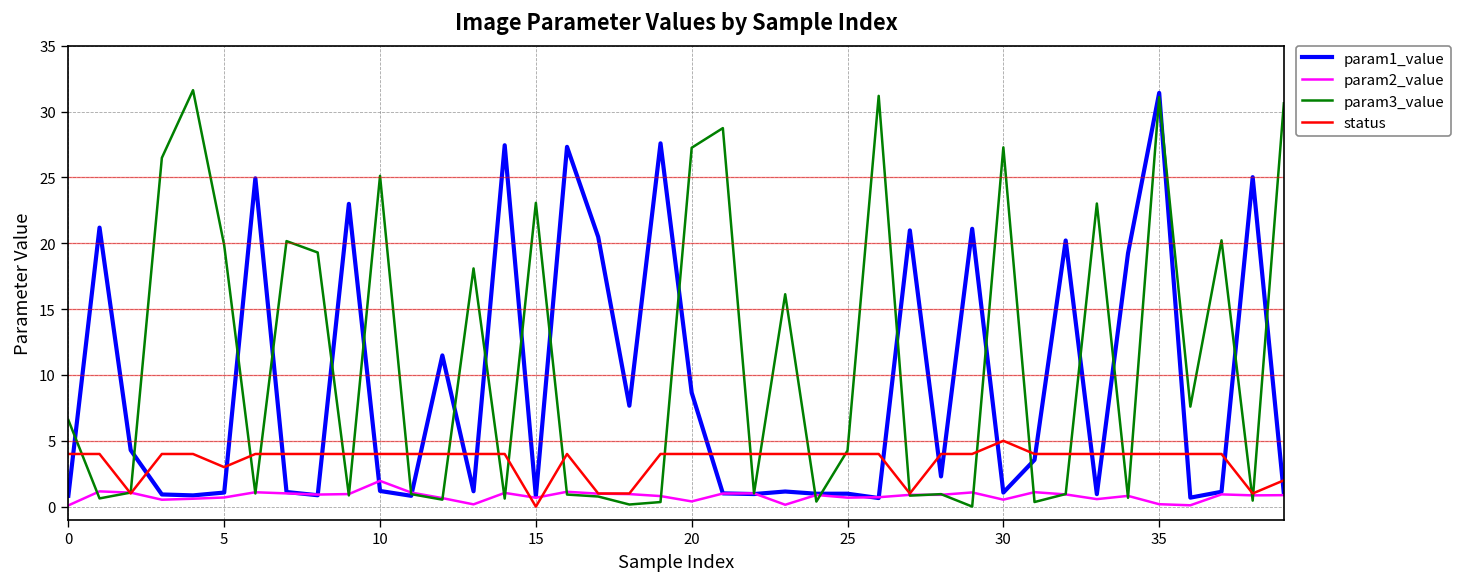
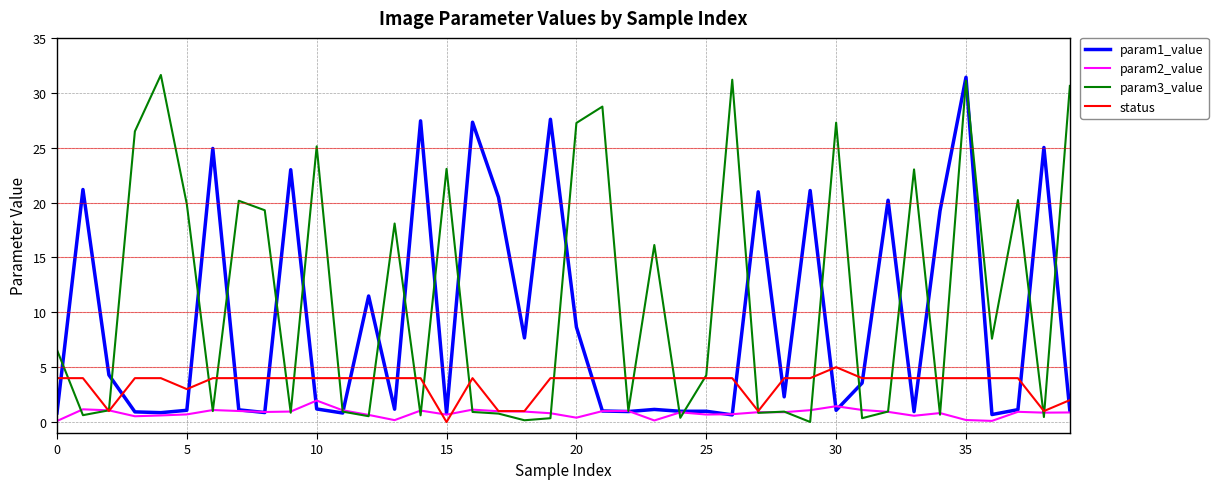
  {
    "param1_value": {
      "0": 0.8,
      "5": 1.1,
      "10": 1.2,
      "20": 8.7,
      "25": 1.0,
      "30": 1.1,
      "35": 31.4
    },
    "param2_value": {
      "0": 0.1,
      "5": 0.7,
      "10": 2.0,
      "20": 0.4,
      "25": 0.7,
-     "30": 0.5,
+     "30": 1.4,
      "35": 0.2
    },
    "param3_value": {
      "0": 6.6,
      "5": 19.8,
      "10": 25.1,
      "15": 23.1,
      "20": 27.3,
      "25": 4.3,
      "30": 27.3,
      "35": 31.1
    },
    "status": {
      "0": 4.0,
      "5": 3.0,
      "10": 4.0,
      "15": 0.0,
      "20": 4.0,
      "25": 4.0,
      "30": 5.0,
      "35": 4.0
    }
  }
